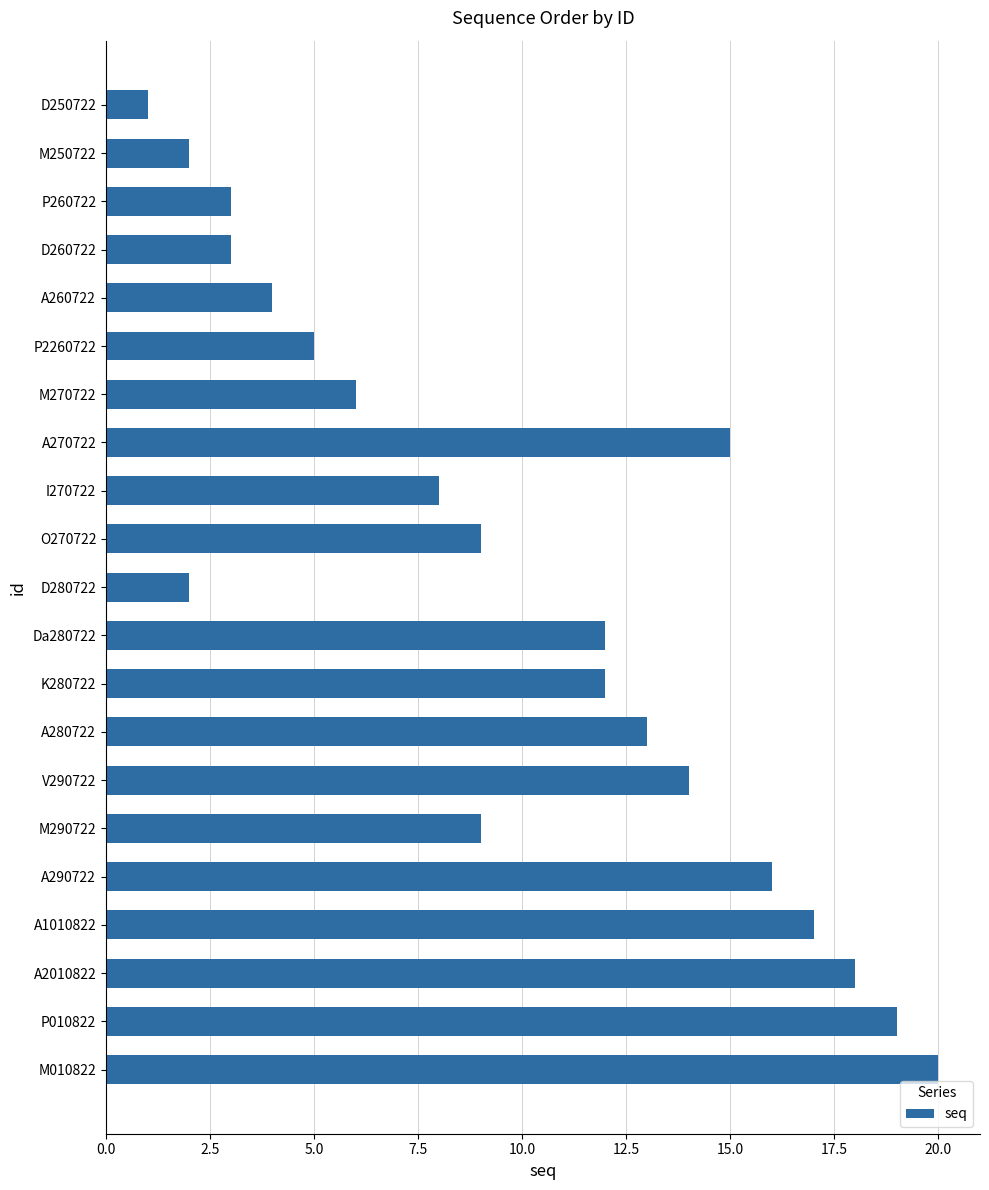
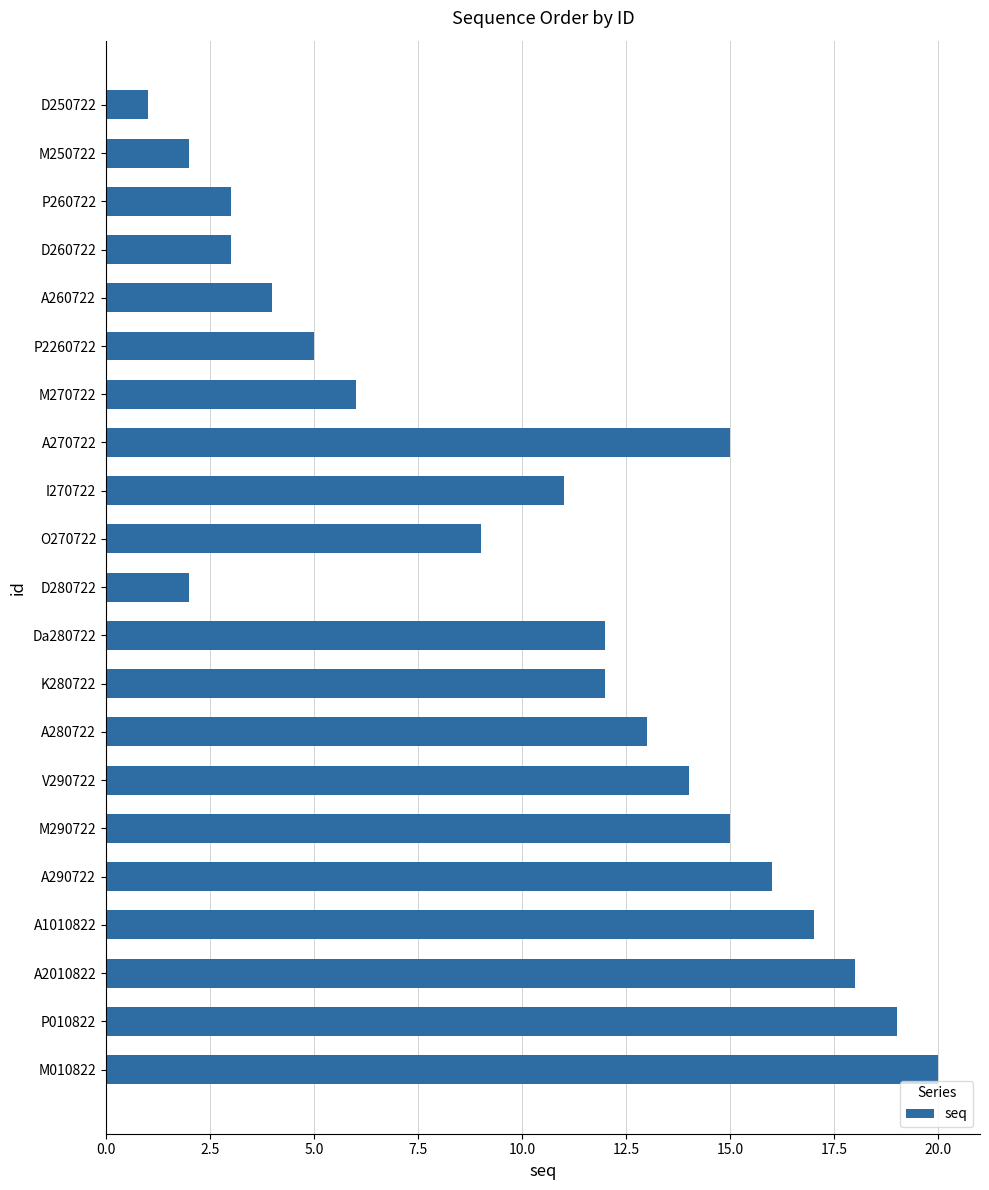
  {
    "D250722": 1,
    "M250722": 2,
    "P260722": 3,
    "D260722": 3,
    "A260722": 4,
    "P2260722": 5,
    "M270722": 6,
    "A270722": 15,
-   "I270722": 8,
+   "I270722": 11,
    "O270722": 9,
    "D280722": 2,
    "Da280722": 12,
    "K280722": 12,
    "A280722": 13,
    "V290722": 14,
-   "M290722": 9,
+   "M290722": 15,
    "A290722": 16,
    "A1010822": 17,
    "A2010822": 18,
    "P010822": 19,
    "M010822": 20
  }
